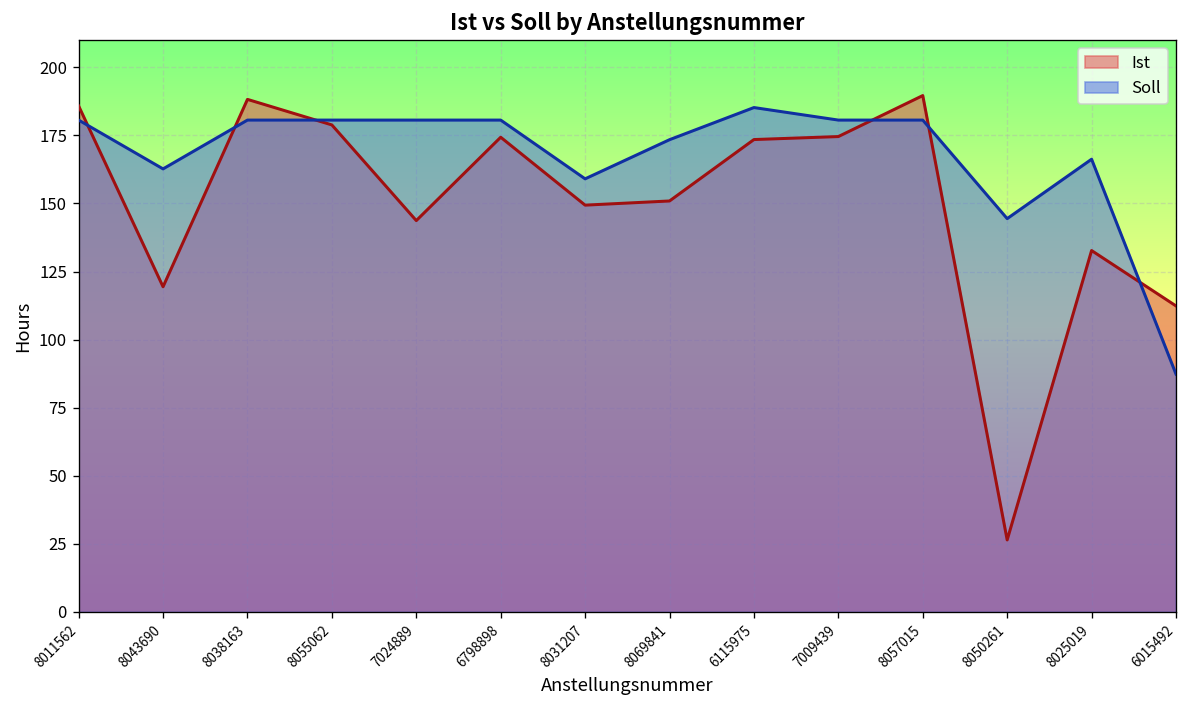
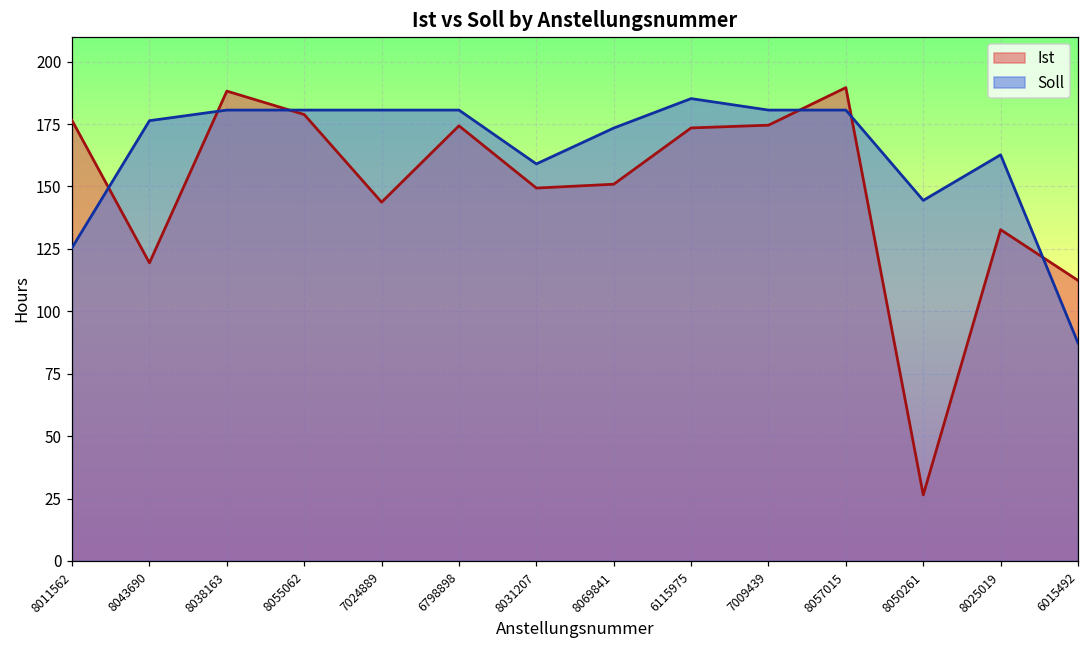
  {
    "Ist": {
-     "8011562": 186,
+     "8011562": 176,
      "8043690": 119,
      "8038163": 188,
      "8055062": 179,
      "7024889": 144,
      "6798898": 174,
      "8031207": 149,
      "8069841": 151,
      "6115975": 173,
      "7009439": 175,
      "8057015": 190,
      "8050261": 26,
      "8025019": 133,
      "6015492": 112
    },
    "Soll": {
-     "8011562": 181,
-     "8043690": 163,
+     "8011562": 126,
+     "8043690": 176,
      "8038163": 181,
      "8055062": 181,
      "7024889": 181,
      "6798898": 181,
      "8031207": 159,
      "8069841": 173,
      "6115975": 185,
      "7009439": 181,
      "8057015": 181,
      "8050261": 144,
-     "8025019": 166,
+     "8025019": 163,
      "6015492": 87
    }
  }
